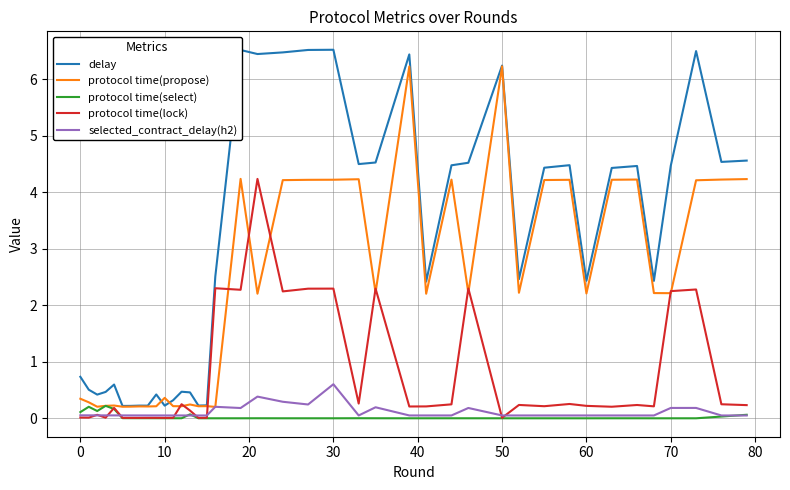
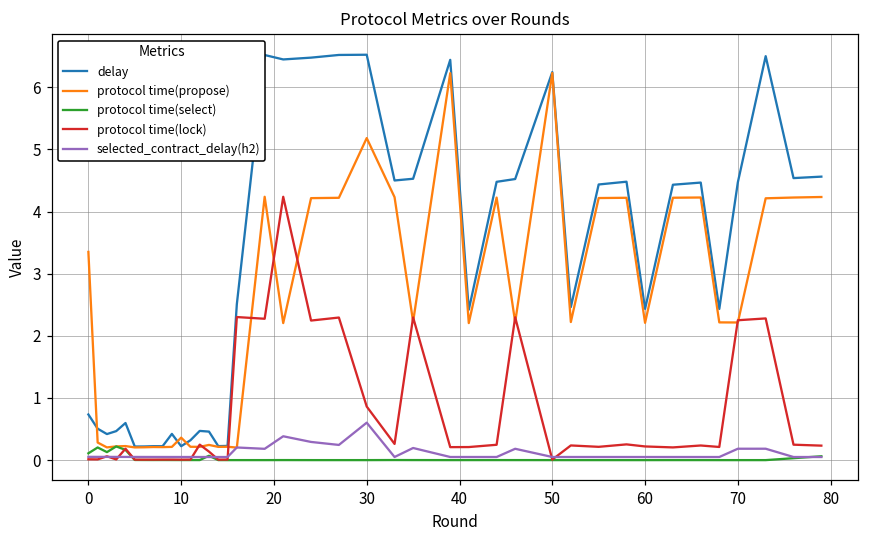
  {
    "delay": {
      "0": 0.7,
      "10": 0.2,
      "30": 6.5,
      "60": 2.4,
      "70": 4.5
    },
    "protocol time(propose)": {
-     "0": 0.3,
+     "0": 3.4,
      "10": 0.4,
-     "30": 4.2,
+     "30": 5.2,
      "60": 2.2
    },
    "protocol time(select)": {
      "0": 0.1,
      "30": 0.0,
      "60": 0.0,
      "70": 0.0
    },
    "protocol time(lock)": {
-     "30": 2.3,
+     "30": 0.9,
      "60": 0.2
    },
    "selected_contract_delay(h2)": {
      "30": 0.6,
      "60": 0.1,
      "70": 0.2
    }
  }
